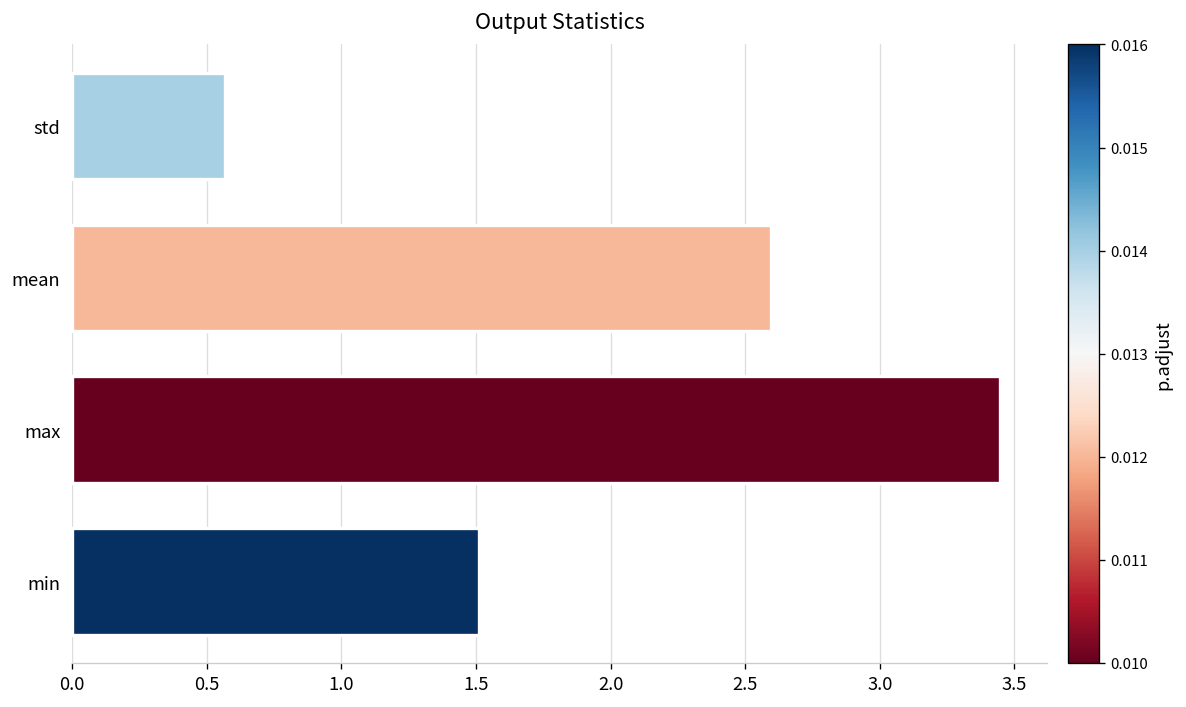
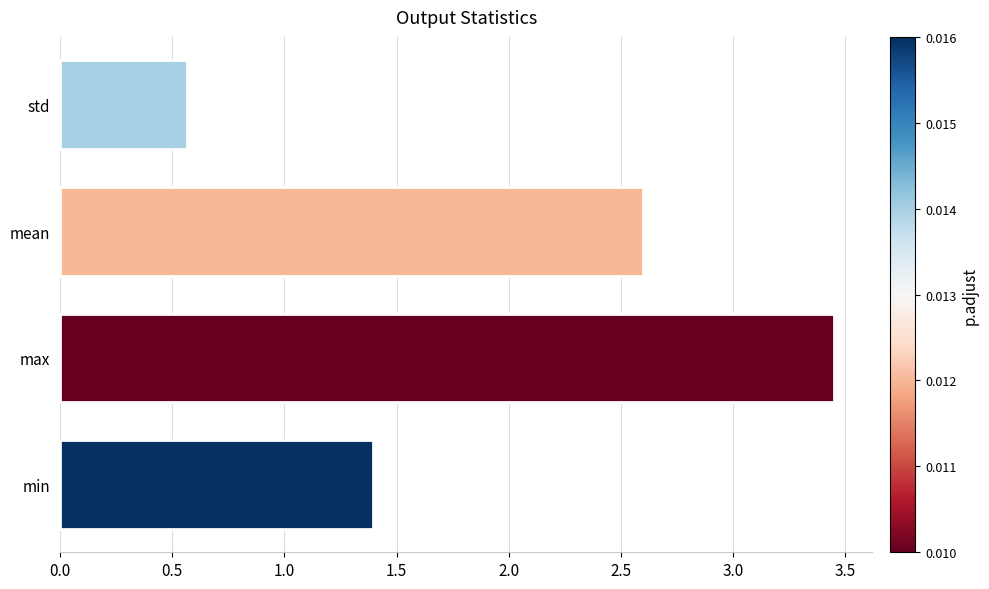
  {
    "std": 0.57,
    "mean": 2.60,
    "max": 3.45,
-   "min": 1.51
+   "min": 1.40
  }
